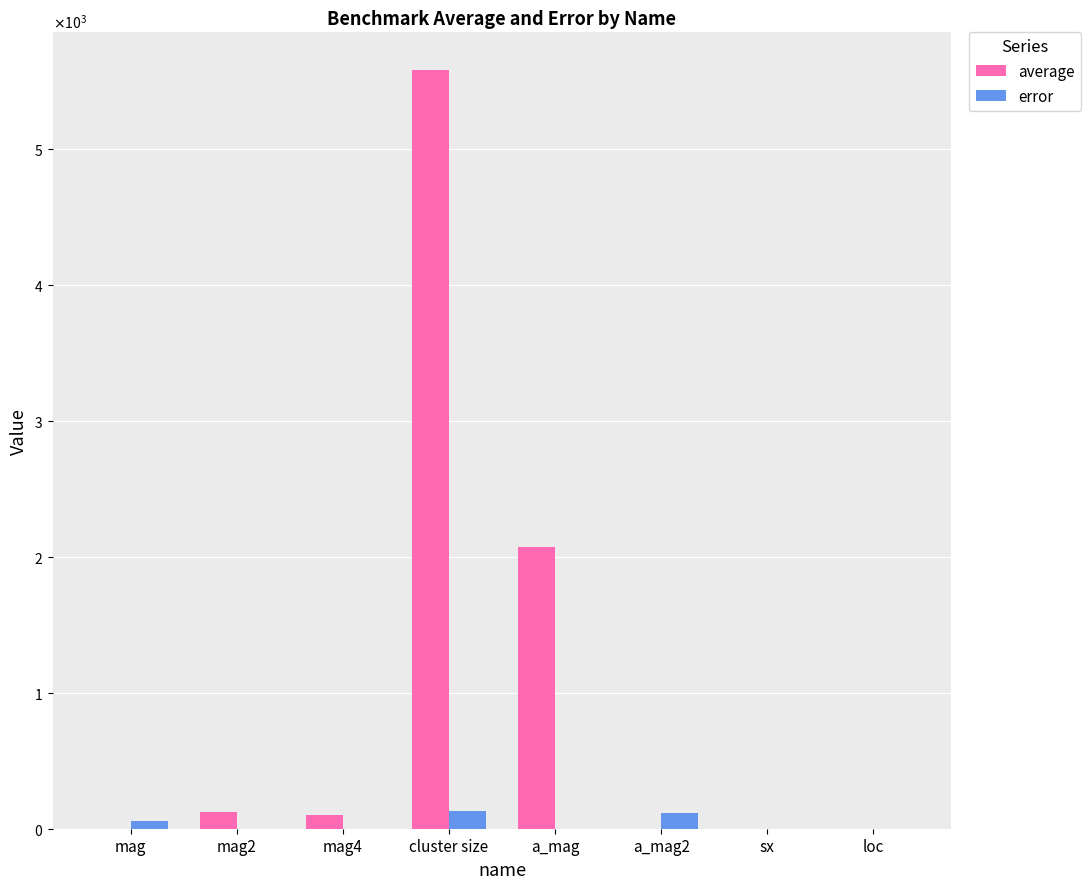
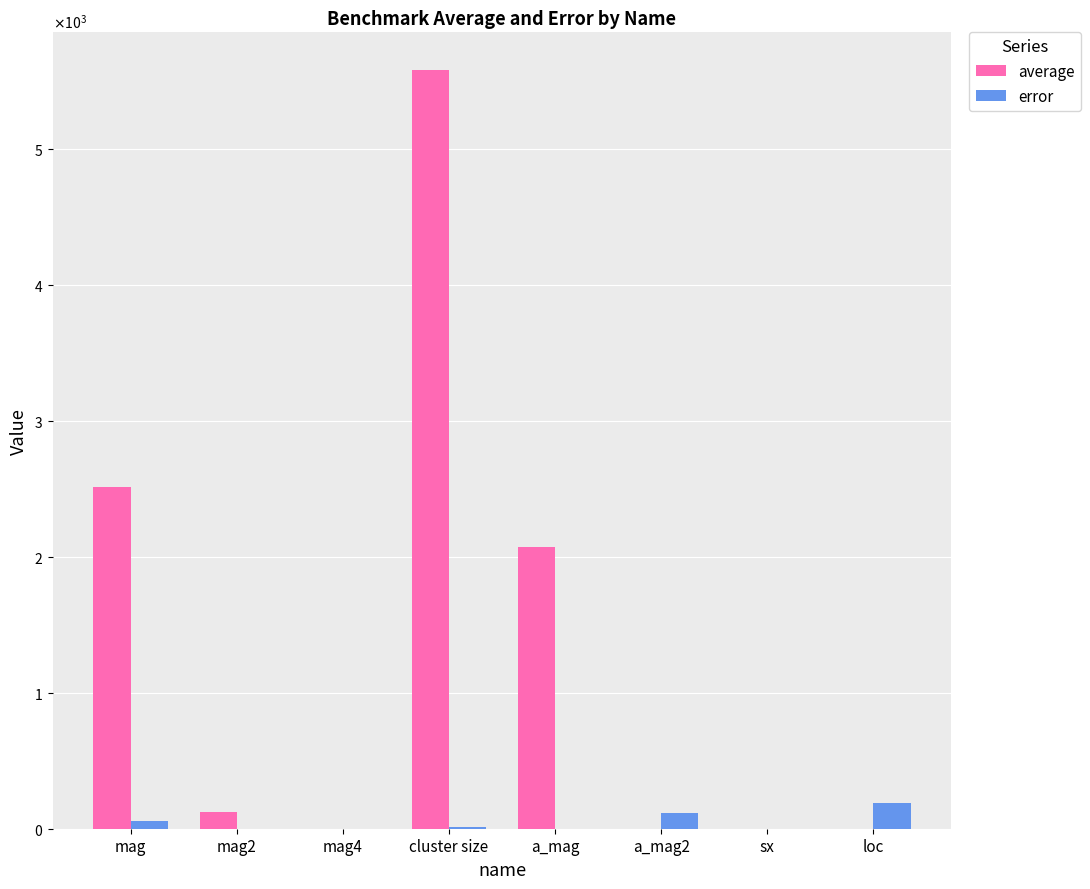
  {
    "average": {
-     "mag": 0,
+     "mag": 2510,
      "mag2": 120,
-     "mag4": 100,
+     "mag4": 0,
      "cluster size": 5580,
      "a_mag": 2070
    },
    "error": {
      "mag": 60,
-     "cluster size": 130,
+     "cluster size": 10,
      "a_mag2": 110,
-     "loc": 0
+     "loc": 190
    }
  }
